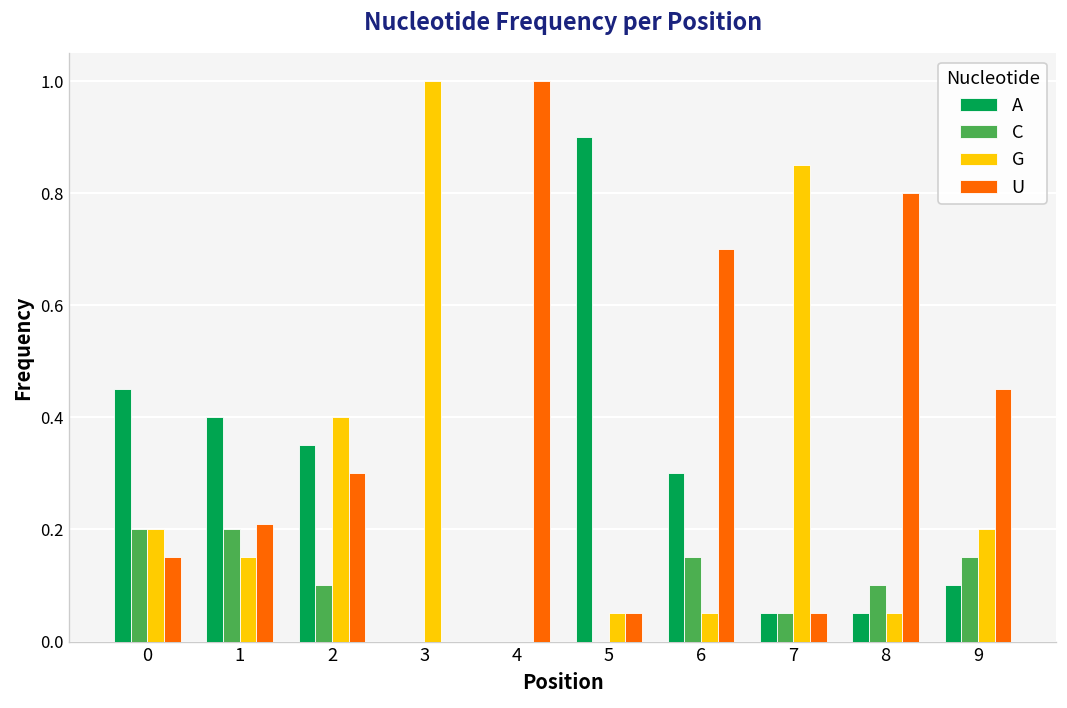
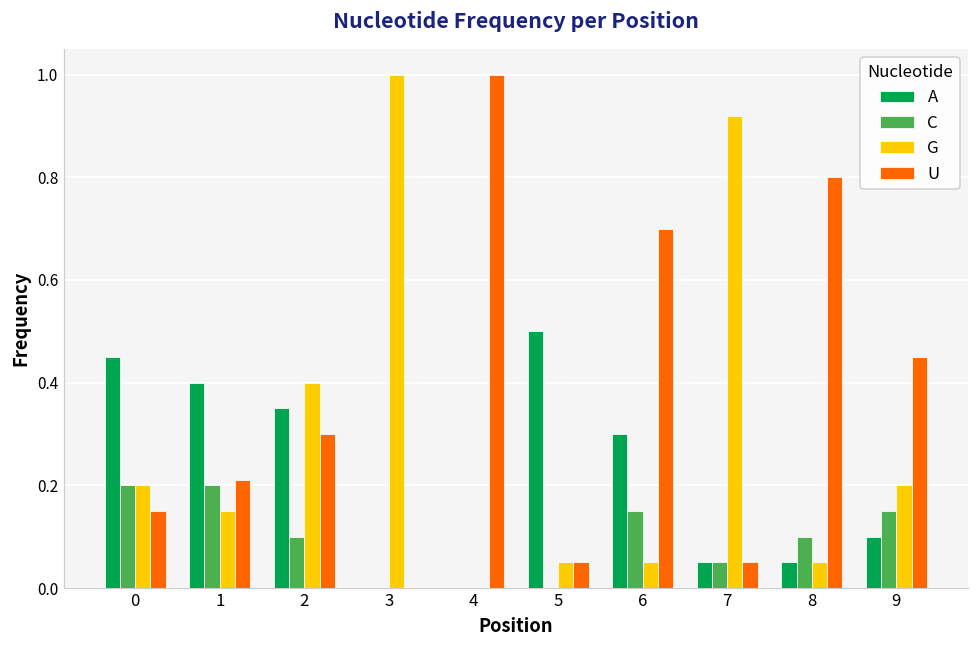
  {
    "A": {
      "0": 0.45,
      "1": 0.4,
      "2": 0.35,
      "3": 0.0,
      "4": 0.0,
-     "5": 0.9,
+     "5": 0.5,
      "6": 0.3,
      "7": 0.05,
      "8": 0.05,
      "9": 0.1
    },
    "C": {
      "0": 0.20,
      "1": 0.20,
      "2": 0.10,
      "3": 0.00,
      "4": 0.00,
      "5": 0.00,
      "6": 0.15,
      "7": 0.05,
      "8": 0.10,
      "9": 0.15
    },
    "G": {
      "0": 0.20,
      "1": 0.15,
      "2": 0.40,
      "3": 1.00,
      "4": 0.00,
      "5": 0.05,
      "6": 0.05,
-     "7": 0.85,
+     "7": 0.92,
      "8": 0.05,
      "9": 0.20
    },
    "U": {
      "0": 0.15,
      "1": 0.21,
      "2": 0.30,
      "3": 0.00,
      "4": 1.00,
      "5": 0.05,
      "6": 0.70,
      "7": 0.05,
      "8": 0.80,
      "9": 0.45
    }
  }
